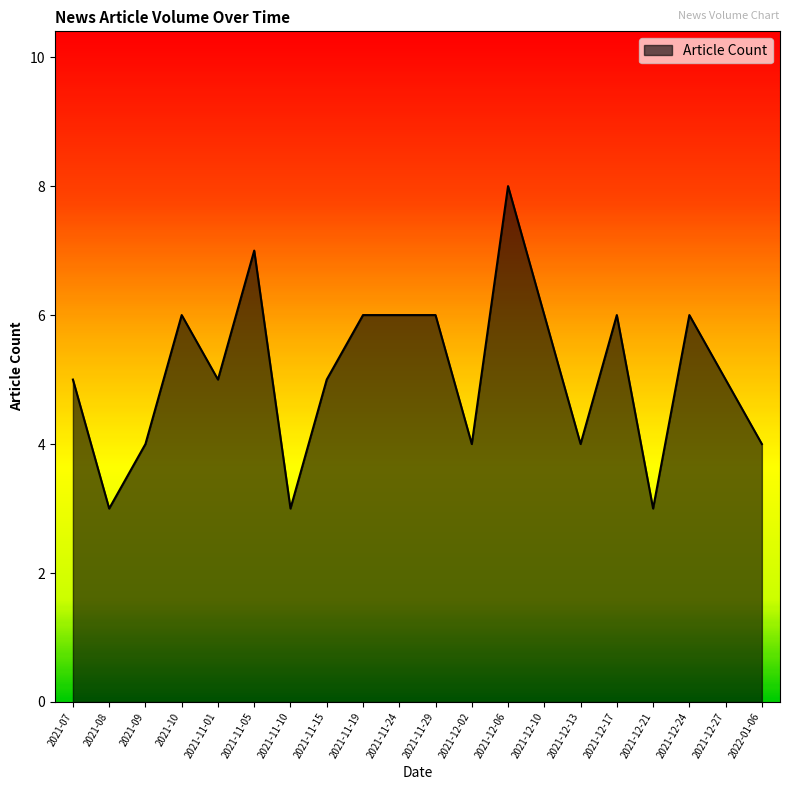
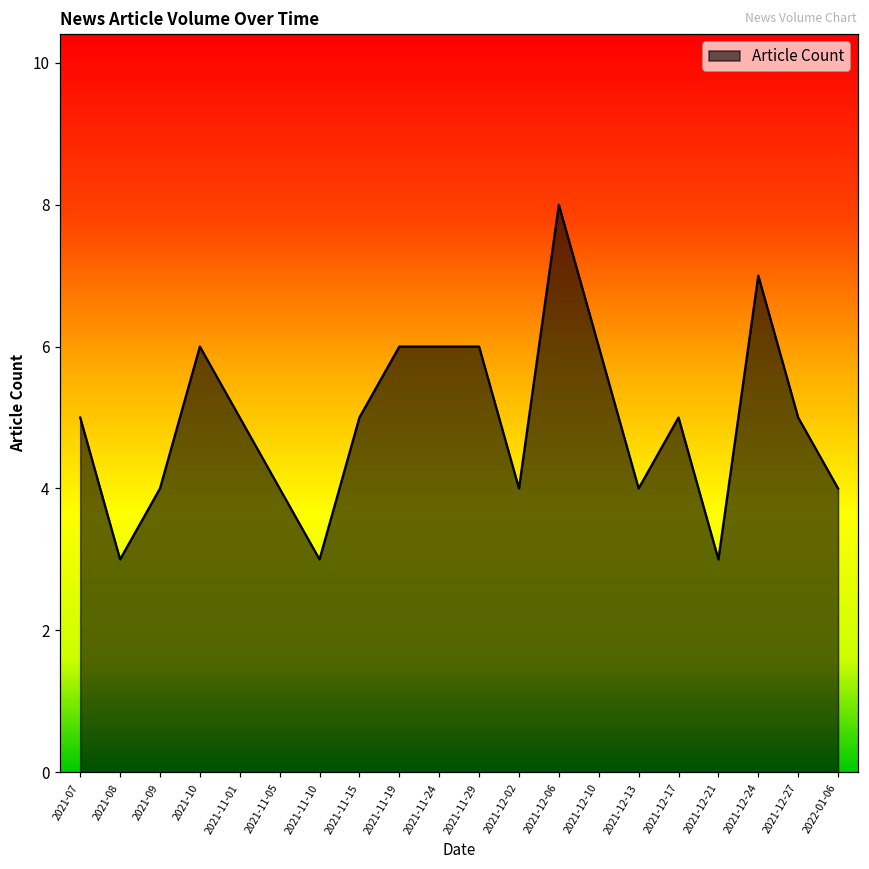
  {
    "2021-07": 5,
    "2021-08": 3,
    "2021-09": 4,
    "2021-10": 6,
    "2021-11-01": 5,
-   "2021-11-05": 7,
+   "2021-11-05": 4,
    "2021-11-10": 3,
    "2021-11-15": 5,
    "2021-11-19": 6,
    "2021-11-24": 6,
    "2021-11-29": 6,
    "2021-12-02": 4,
    "2021-12-06": 8,
    "2021-12-10": 6,
    "2021-12-13": 4,
-   "2021-12-17": 6,
+   "2021-12-17": 5,
    "2021-12-21": 3,
-   "2021-12-24": 6,
+   "2021-12-24": 7,
    "2021-12-27": 5,
    "2022-01-06": 4
  }
